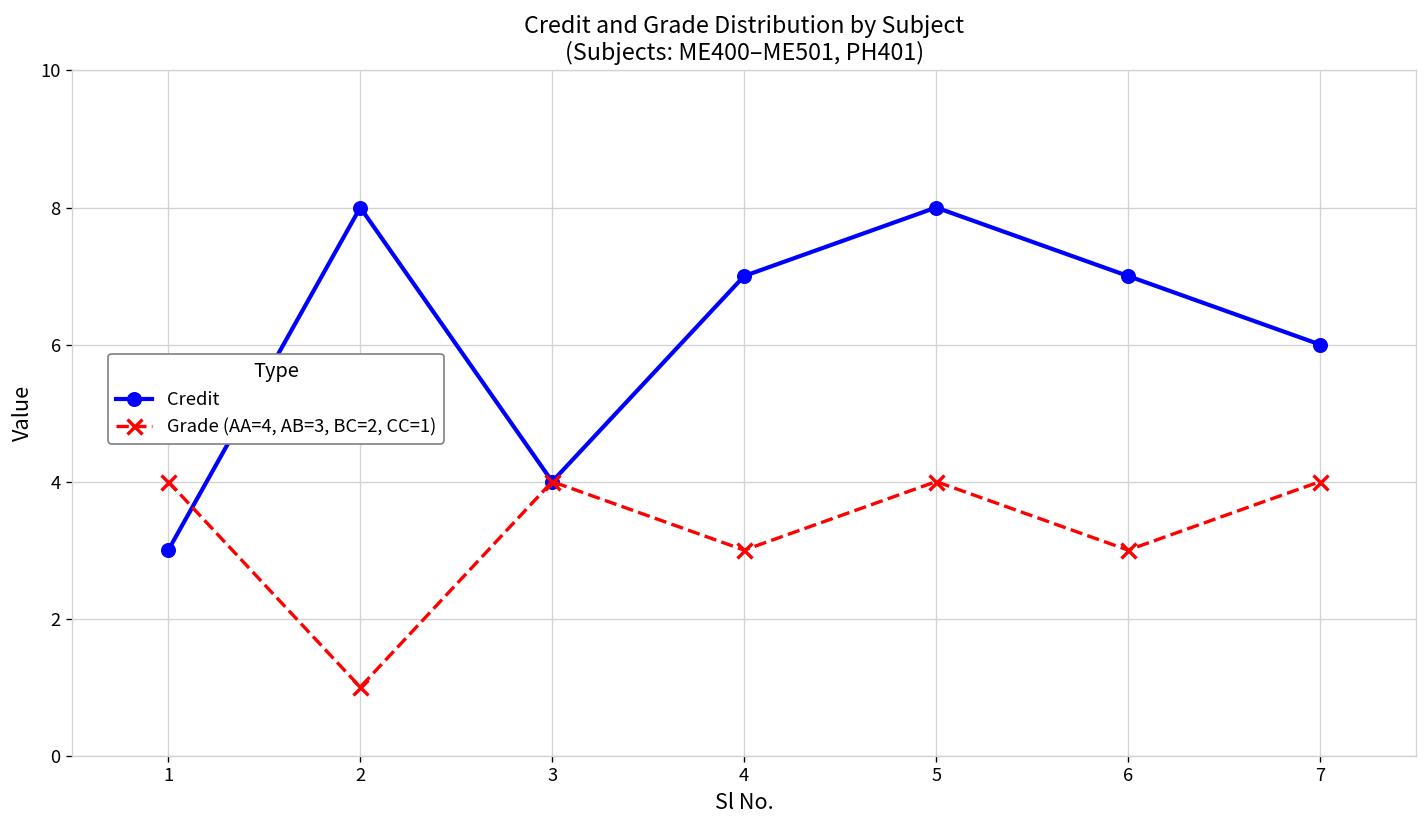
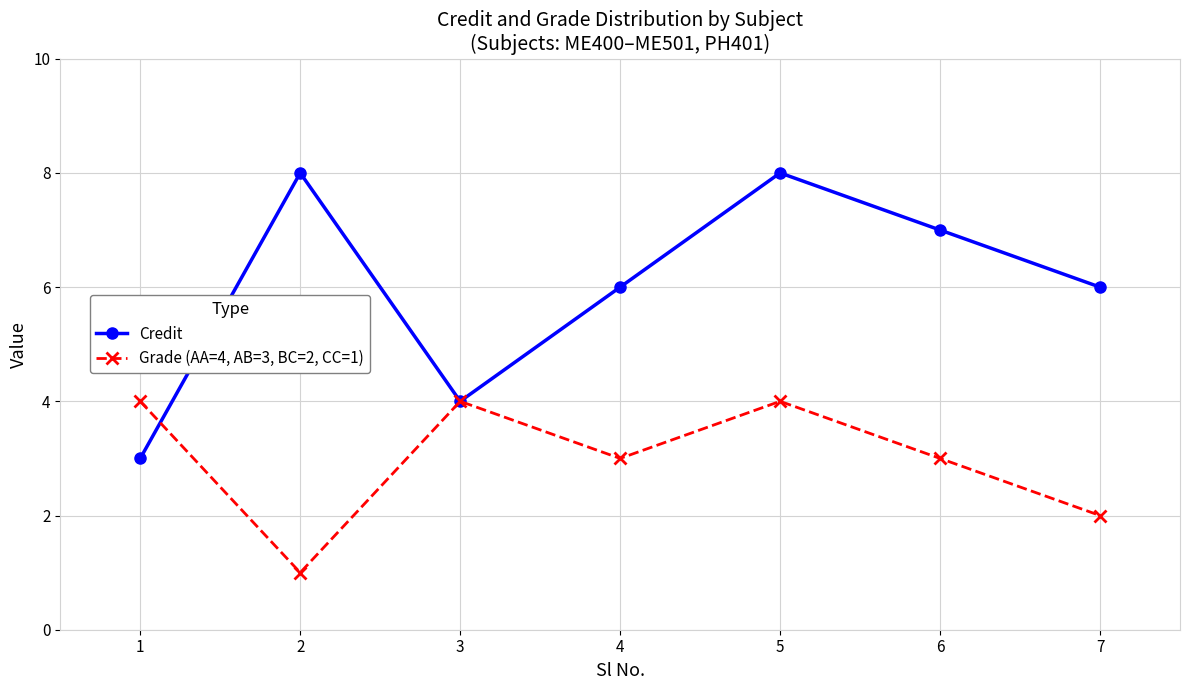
  {
    "Credit": {
      "1": 3,
      "2": 8,
-     "4": 7,
+     "4": 6,
      "5": 8,
      "6": 7,
      "7": 6
    },
    "Grade (AA=4, AB=3, BC=2, CC=1)": {
      "1": 4,
      "2": 1,
      "4": 3,
      "5": 4,
      "6": 3,
-     "7": 4
+     "7": 2
    }
  }
